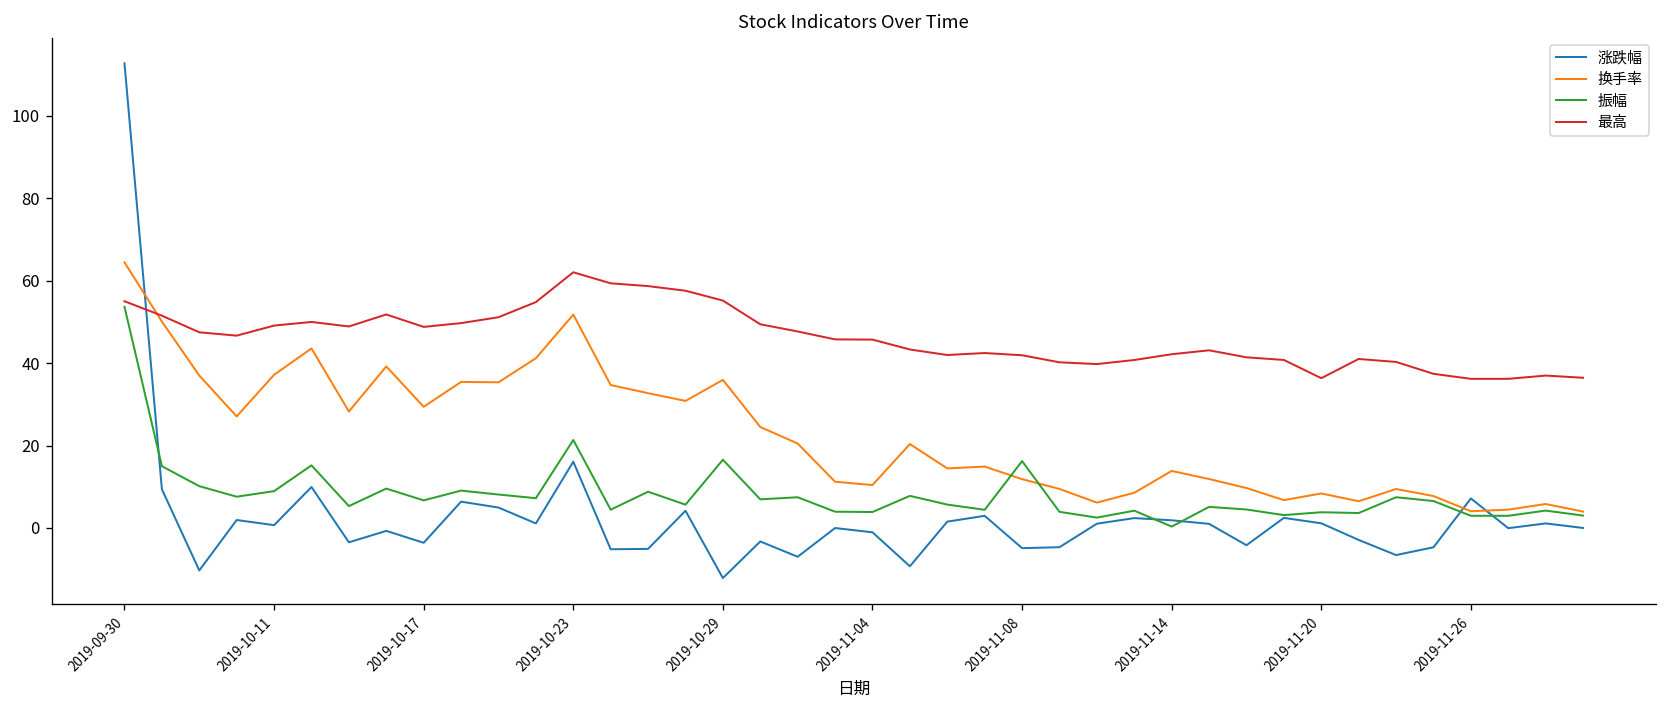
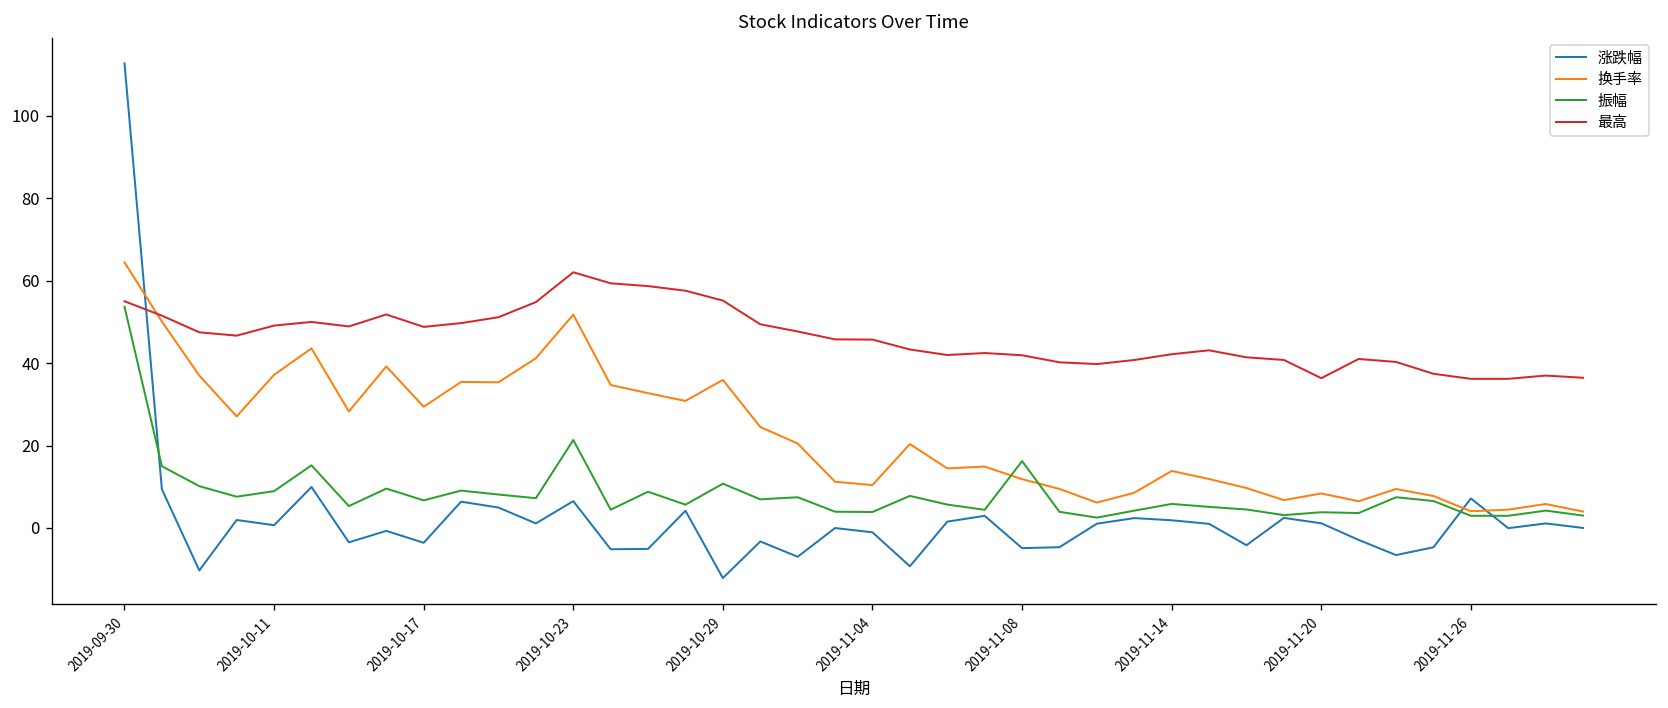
  {
    "涨跌幅": {
      "2019-09-30": 113,
      "2019-10-11": 1,
      "2019-10-17": -4,
-     "2019-10-23": 16,
+     "2019-10-23": 7,
      "2019-10-29": -12,
      "2019-11-04": -1,
      "2019-11-08": -5,
      "2019-11-14": 2,
      "2019-11-20": 1,
      "2019-11-26": 7
    },
    "换手率": {
      "2019-09-30": 64,
      "2019-10-11": 37,
      "2019-10-17": 29,
      "2019-10-23": 52,
      "2019-10-29": 36,
      "2019-11-04": 10,
      "2019-11-08": 12,
      "2019-11-14": 14,
      "2019-11-20": 8,
      "2019-11-26": 4
    },
    "振幅": {
      "2019-09-30": 54,
      "2019-10-11": 9,
      "2019-10-17": 7,
      "2019-10-23": 21,
-     "2019-10-29": 17,
+     "2019-10-29": 11,
      "2019-11-04": 4,
      "2019-11-08": 16,
-     "2019-11-14": 0,
+     "2019-11-14": 6,
      "2019-11-20": 4,
      "2019-11-26": 3
    },
    "最高": {
      "2019-09-30": 55,
      "2019-10-11": 49,
      "2019-10-17": 49,
      "2019-10-23": 62,
      "2019-10-29": 55,
      "2019-11-04": 46,
      "2019-11-08": 42,
      "2019-11-14": 42,
      "2019-11-20": 36,
      "2019-11-26": 36
    }
  }
